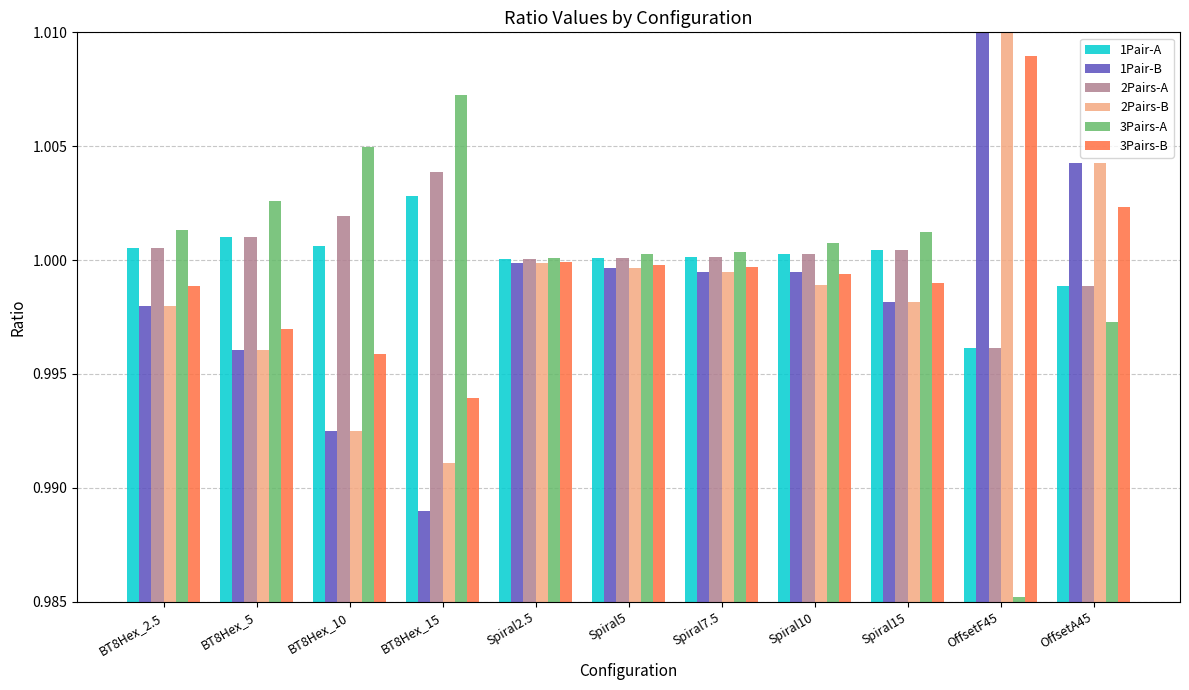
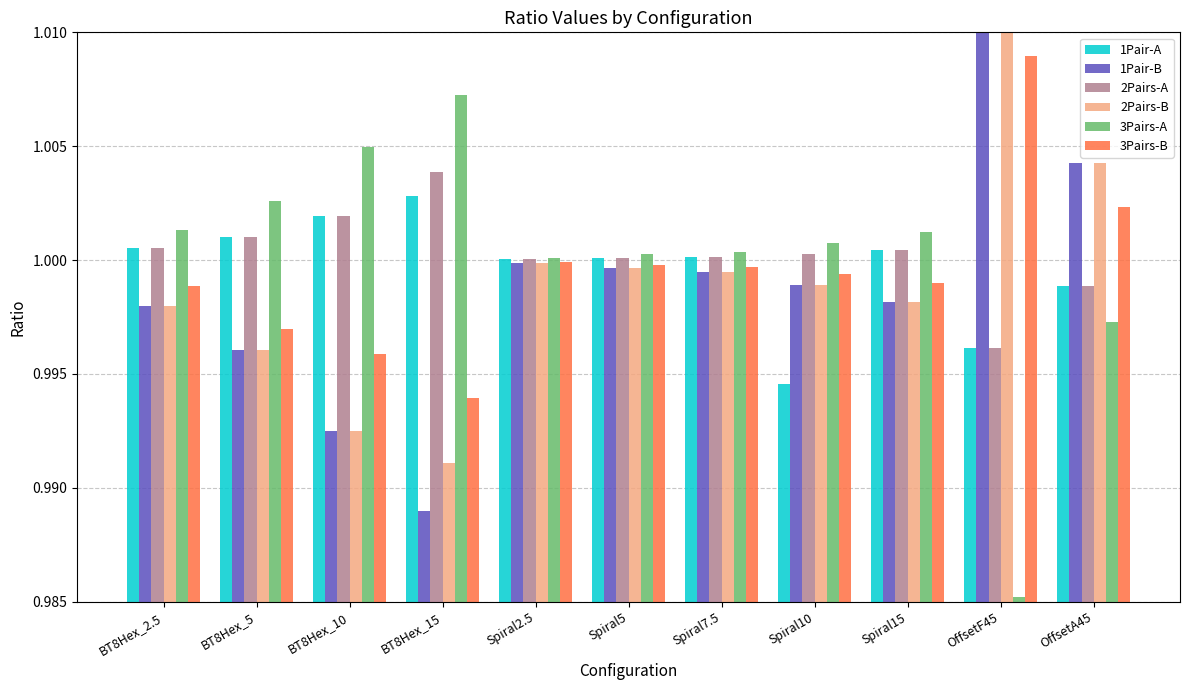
  {
    "1Pair-A": {
      "BT8Hex_2.5": 1.0005,
      "BT8Hex_5": 1.0010,
-     "BT8Hex_10": 1.0006,
+     "BT8Hex_10": 1.0019,
      "BT8Hex_15": 1.0028,
      "Spiral2.5": 1.0000,
      "Spiral5": 1.0001,
      "Spiral7.5": 1.0001,
-     "Spiral10": 1.0003,
+     "Spiral10": 0.9946,
      "Spiral15": 1.0005,
      "OffsetF45": 0.9962,
      "OffsetA45": 0.9988
    },
    "1Pair-B": {
      "BT8Hex_2.5": 0.9980,
      "BT8Hex_5": 0.9961,
      "BT8Hex_10": 0.9925,
      "BT8Hex_15": 0.9890,
      "Spiral2.5": 0.9999,
      "Spiral5": 0.9996,
      "Spiral7.5": 0.9995,
-     "Spiral10": 0.9995,
+     "Spiral10": 0.9989,
      "Spiral15": 0.9982,
      "OffsetA45": 1.0043
    },
    "2Pairs-A": {
      "BT8Hex_2.5": 1.0005,
      "BT8Hex_5": 1.0010,
      "BT8Hex_10": 1.0019,
      "BT8Hex_15": 1.0039,
      "Spiral2.5": 1.0000,
      "Spiral5": 1.0001,
      "Spiral7.5": 1.0001,
      "Spiral10": 1.0003,
      "Spiral15": 1.0005,
      "OffsetF45": 0.9962,
      "OffsetA45": 0.9988
    },
    "2Pairs-B": {
      "BT8Hex_2.5": 0.9980,
      "BT8Hex_5": 0.9961,
      "BT8Hex_10": 0.9925,
      "BT8Hex_15": 0.9911,
      "Spiral2.5": 0.9999,
      "Spiral5": 0.9996,
      "Spiral7.5": 0.9995,
      "Spiral10": 0.9989,
      "Spiral15": 0.9982,
      "OffsetA45": 1.0043
    },
    "3Pairs-A": {
      "BT8Hex_2.5": 1.0013,
      "BT8Hex_5": 1.0026,
      "BT8Hex_10": 1.0049,
      "BT8Hex_15": 1.0073,
      "Spiral2.5": 1.0001,
      "Spiral5": 1.0002,
      "Spiral7.5": 1.0003,
      "Spiral10": 1.0007,
      "Spiral15": 1.0012,
      "OffsetF45": 0.9852,
      "OffsetA45": 0.9973
    },
    "3Pairs-B": {
      "BT8Hex_2.5": 0.9989,
      "BT8Hex_5": 0.9970,
      "BT8Hex_10": 0.9959,
      "BT8Hex_15": 0.9940,
      "Spiral2.5": 0.9999,
      "Spiral5": 0.9998,
      "Spiral7.5": 0.9997,
      "Spiral10": 0.9994,
      "Spiral15": 0.9990,
      "OffsetF45": 1.0090,
      "OffsetA45": 1.0023
    }
  }
